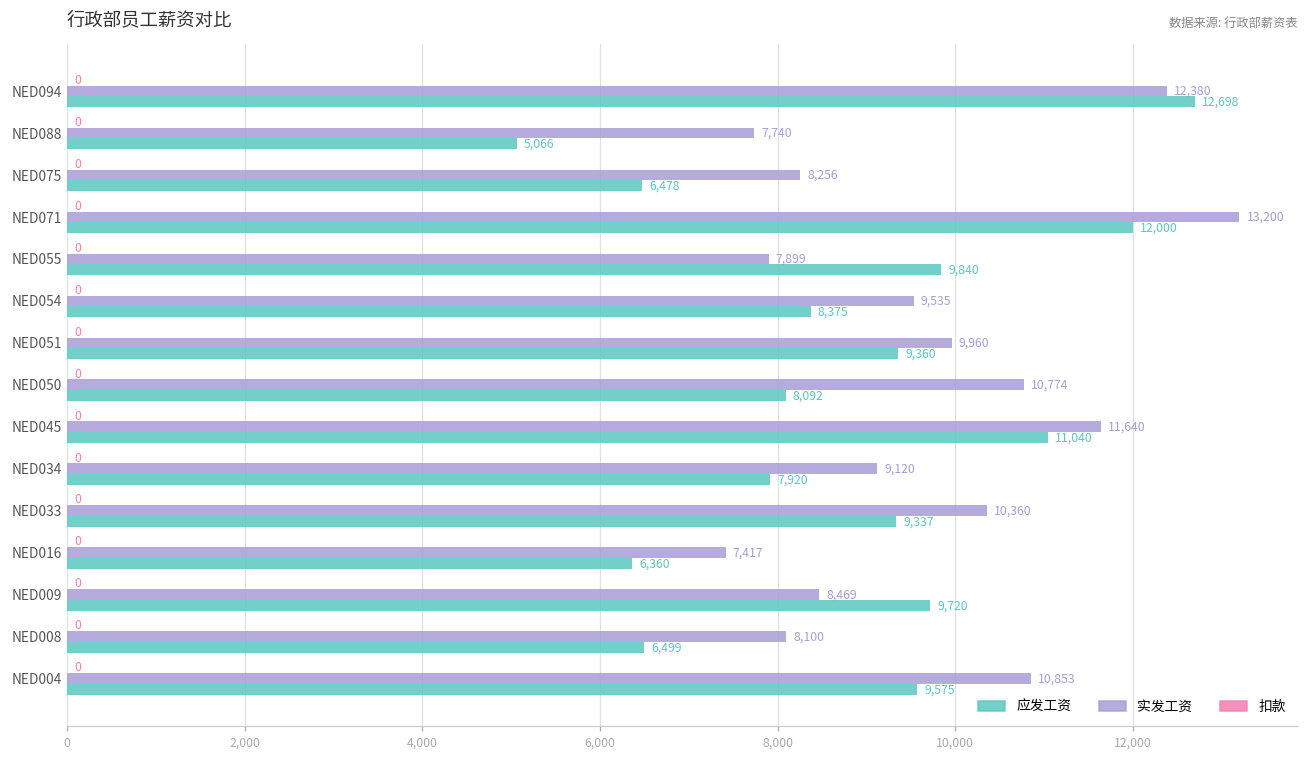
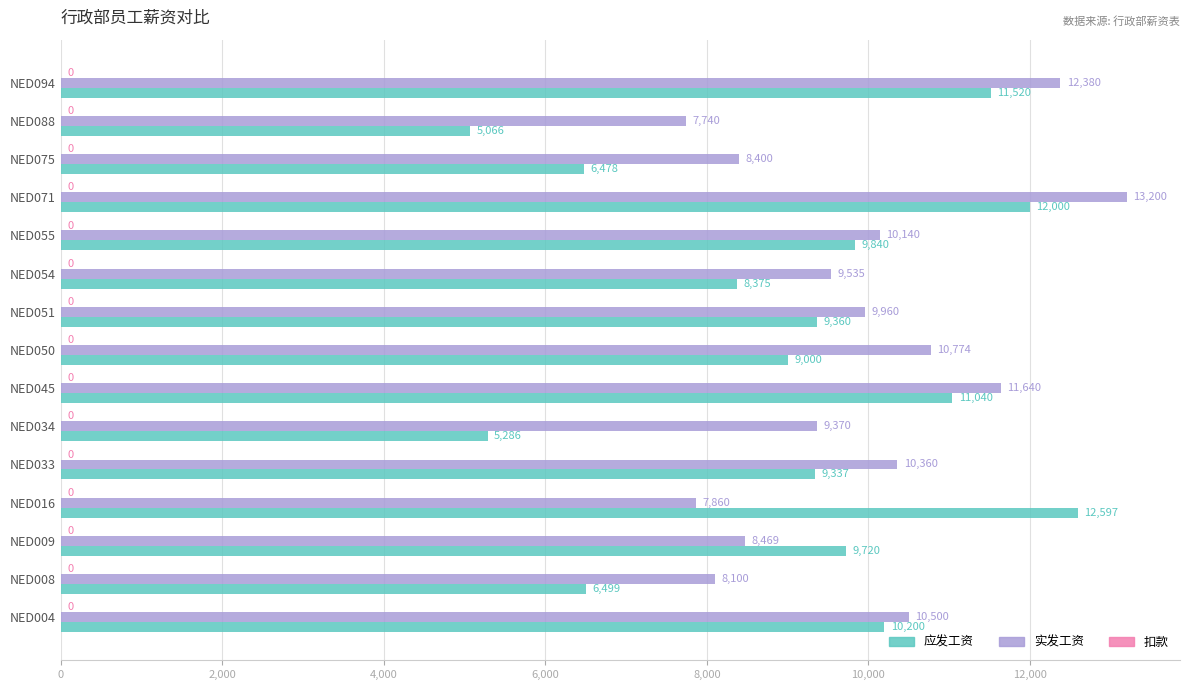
  {
    "应发工资": {
-     "NED094": "12,698",
+     "NED094": "11,520",
      "NED088": "5,066",
      "NED075": "6,478",
      "NED071": "12,000",
      "NED055": "9,840",
      "NED054": "8,375",
      "NED051": "9,360",
-     "NED050": "8,092",
+     "NED050": "9,000",
      "NED045": "11,040",
-     "NED034": "7,920",
+     "NED034": "5,286",
      "NED033": "9,337",
-     "NED016": "6,360",
+     "NED016": "12,597",
      "NED009": "9,720",
      "NED008": "6,499",
-     "NED004": "9,575"
+     "NED004": "10,200"
    },
    "实发工资": {
      "NED094": "12,380",
      "NED088": "7,740",
-     "NED075": "8,256",
+     "NED075": "8,400",
      "NED071": "13,200",
-     "NED055": "7,899",
+     "NED055": "10,140",
      "NED054": "9,535",
      "NED051": "9,960",
      "NED050": "10,774",
      "NED045": "11,640",
-     "NED034": "9,120",
+     "NED034": "9,370",
      "NED033": "10,360",
-     "NED016": "7,417",
+     "NED016": "7,860",
      "NED009": "8,469",
      "NED008": "8,100",
-     "NED004": "10,853"
+     "NED004": "10,500"
    },
    "扣款": {
      "NED094": "0",
      "NED088": "0",
      "NED075": "0",
      "NED071": "0",
      "NED055": "0",
      "NED054": "0",
      "NED051": "0",
      "NED050": "0",
      "NED045": "0",
      "NED034": "0",
      "NED033": "0",
      "NED016": "0",
      "NED009": "0",
      "NED008": "0",
      "NED004": "0"
    }
  }
